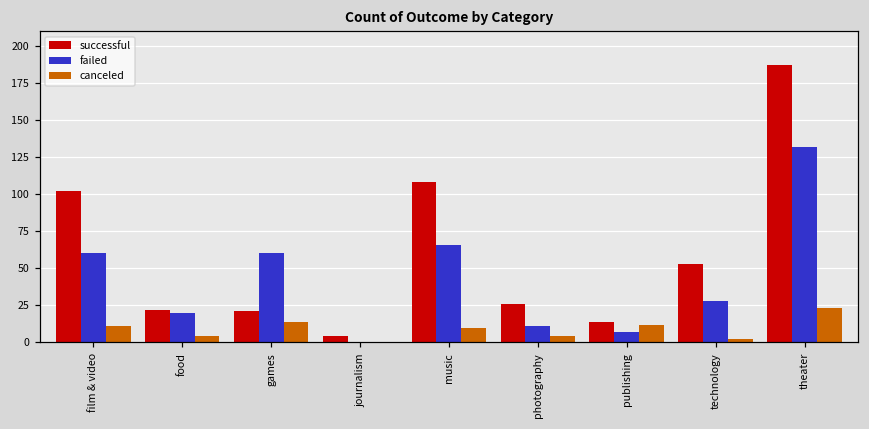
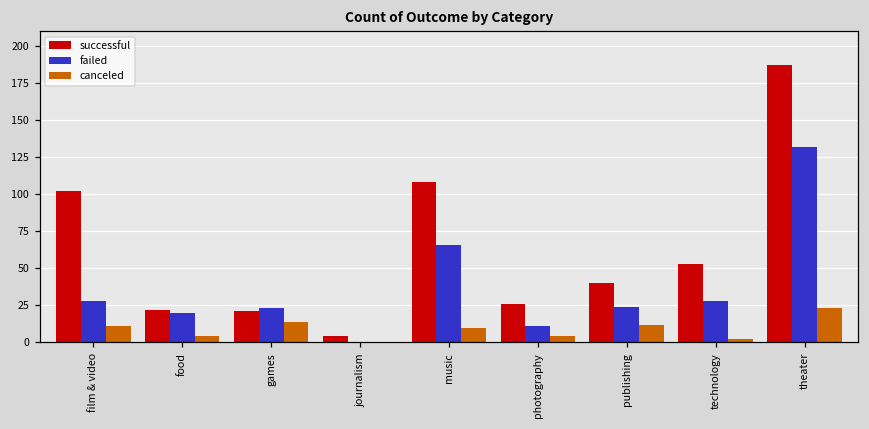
  {
    "successful": {
      "film & video": 102,
      "food": 22,
      "games": 21,
      "journalism": 4,
      "music": 108,
      "photography": 26,
-     "publishing": 14,
+     "publishing": 40,
      "technology": 53,
      "theater": 187
    },
    "failed": {
-     "film & video": 60,
+     "film & video": 28,
      "food": 20,
-     "games": 60,
+     "games": 23,
      "journalism": 0,
      "music": 66,
      "photography": 11,
-     "publishing": 7,
+     "publishing": 24,
      "technology": 28,
      "theater": 132
    },
    "canceled": {
      "film & video": 11,
      "food": 4,
      "games": 14,
      "journalism": 0,
      "music": 10,
      "photography": 4,
      "publishing": 12,
      "technology": 2,
      "theater": 23
    }
  }
